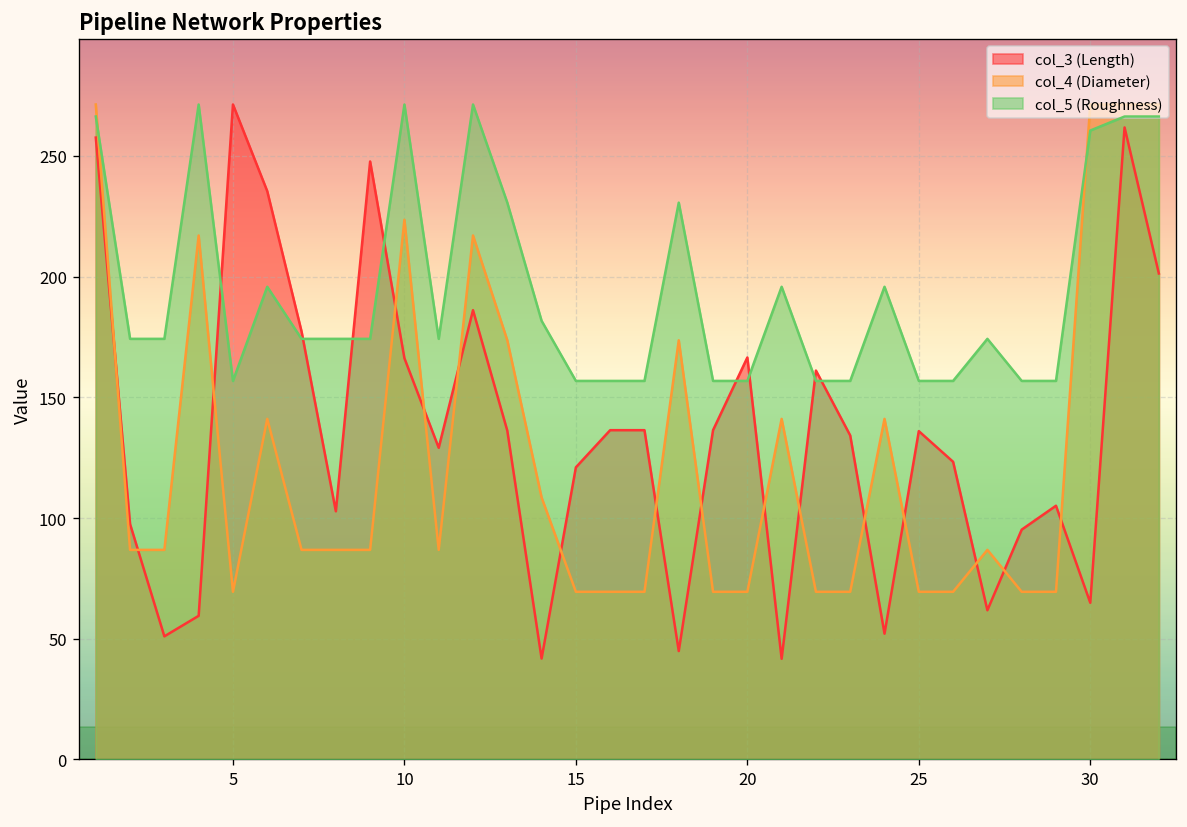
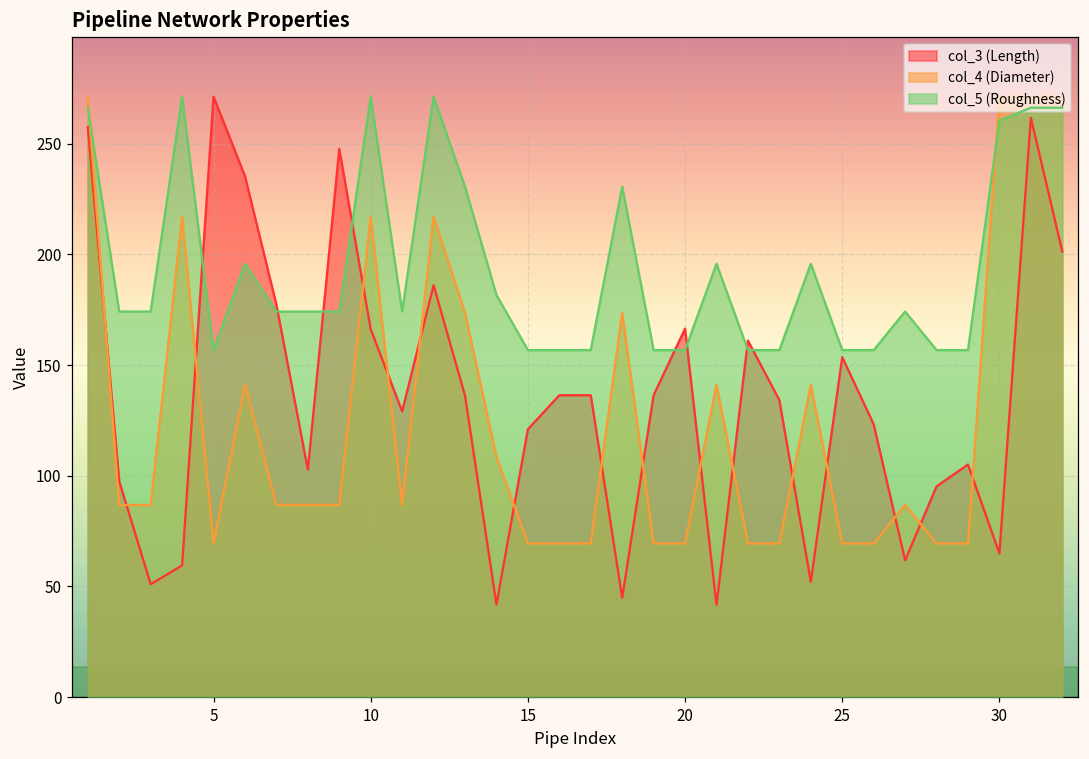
  {
    "col_3 (Length)": {
      "5": 271,
      "10": 166,
      "15": 121,
      "20": 167,
-     "25": 136,
+     "25": 154,
      "30": 65
    },
    "col_4 (Diameter)": {
      "5": 69,
-     "10": 224,
+     "10": 217,
      "15": 69,
      "20": 69,
      "25": 69
    },
    "col_5 (Roughness)": {
      "5": 157,
      "10": 271,
      "15": 157,
      "20": 157,
      "25": 157,
      "30": 261
    }
  }
